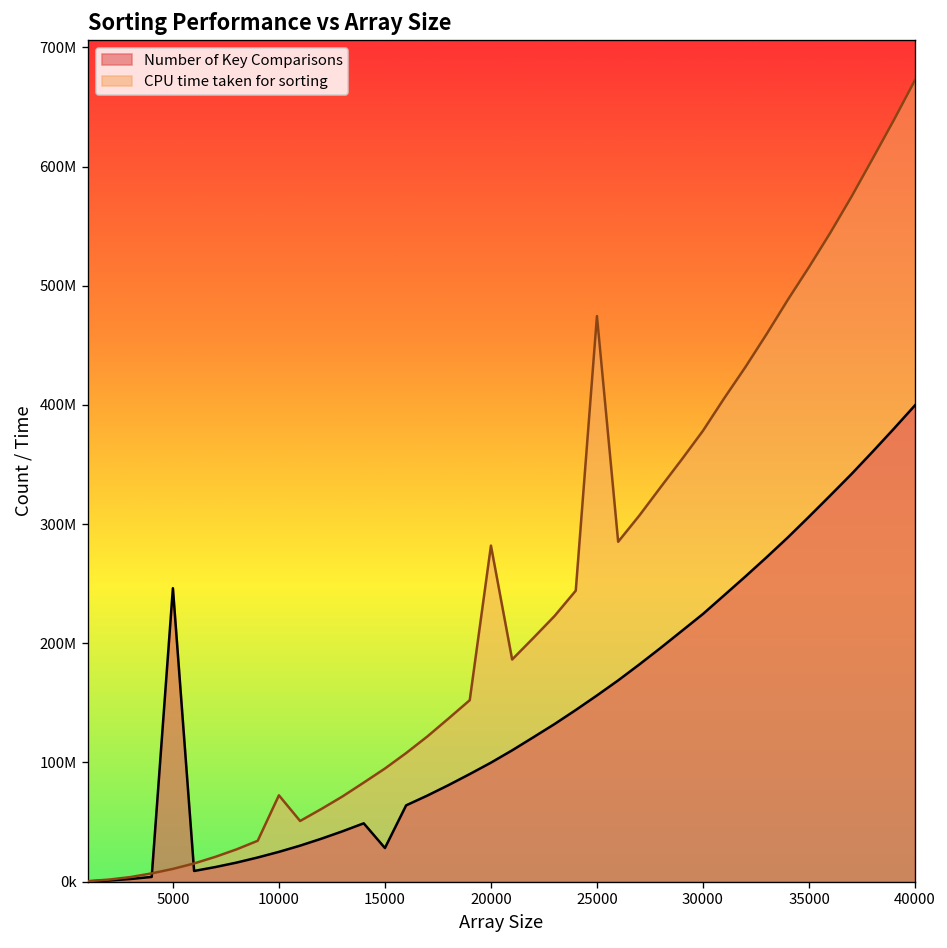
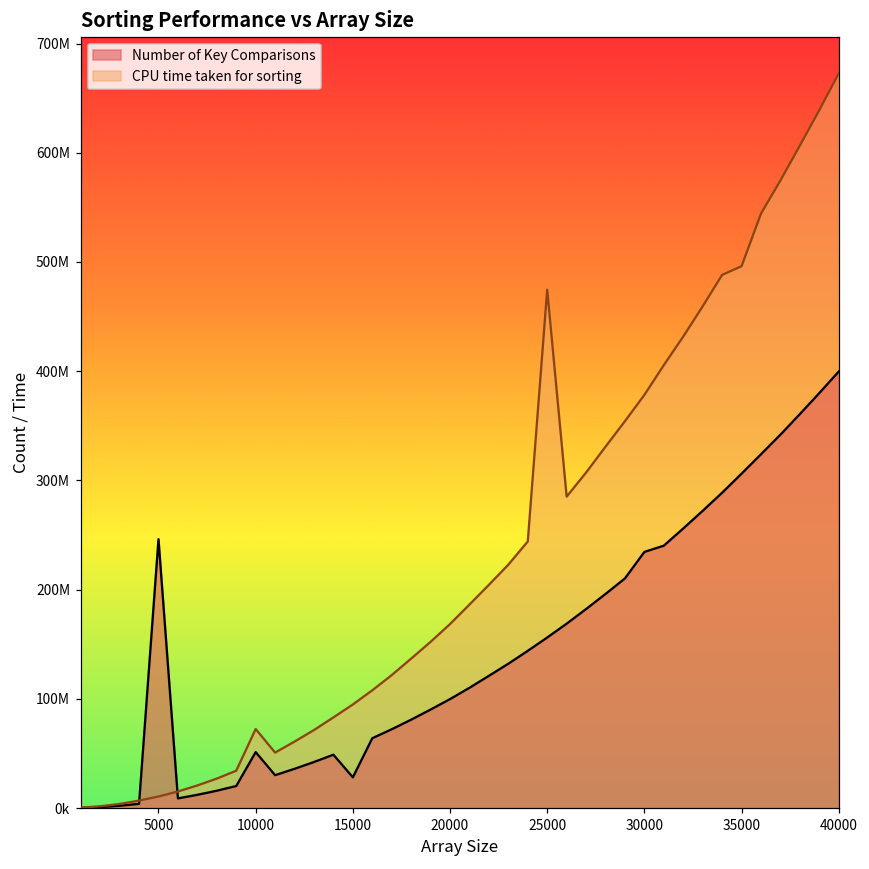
  {
    "Number of Key Comparisons": {
      "5000": 250000000,
-     "10000": 30000000,
+     "10000": 50000000,
      "15000": 30000000,
      "20000": 100000000,
      "25000": 160000000,
-     "30000": 220000000,
+     "30000": 230000000,
      "35000": 310000000,
      "40000": 400000000
    },
    "CPU time taken for sorting": {
      "5000": 10000000,
      "10000": 70000000,
      "15000": 90000000,
-     "20000": 280000000,
+     "20000": 170000000,
      "25000": 470000000,
      "30000": 380000000,
-     "35000": 520000000,
+     "35000": 500000000,
      "40000": 670000000
    }
  }
